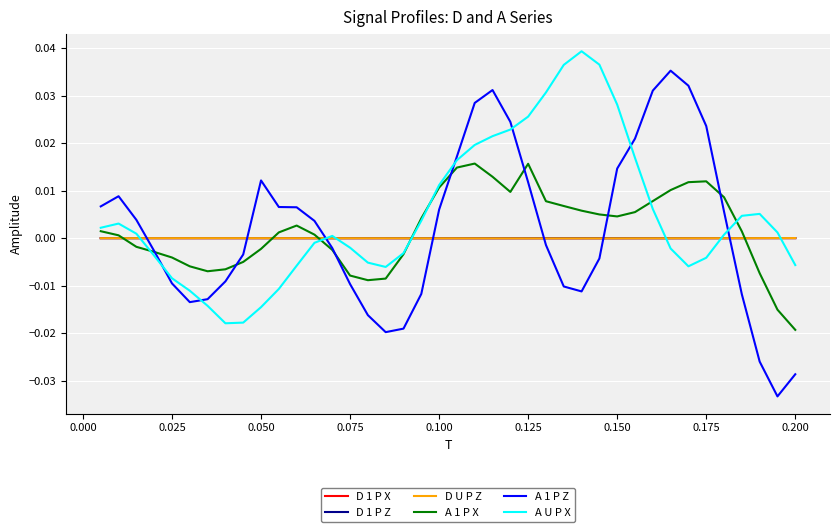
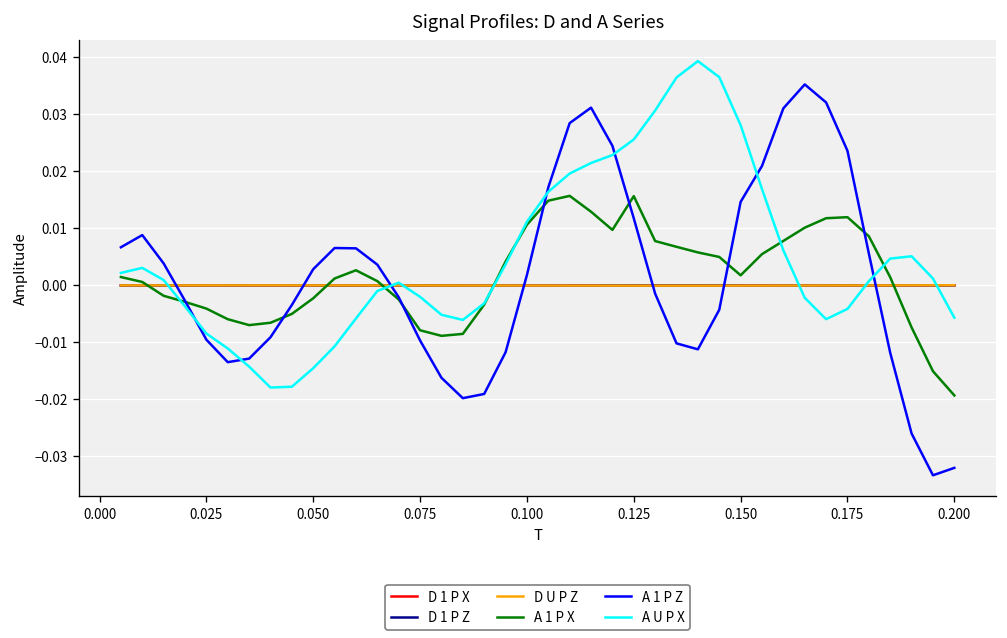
  {
    "D U P Z": {
      "0.025": 0.000,
      "0.050": 0.000,
      "0.075": 0.000,
      "0.100": 0.000,
      "0.125": 0.000,
      "0.150": 0.000,
      "0.175": 0.000,
      "0.200": 0.000
    },
    "A 1 P X": {
      "0.025": -0.004,
      "0.050": -0.002,
      "0.075": -0.008,
      "0.125": 0.016,
-     "0.150": 0.005,
+     "0.150": 0.002,
      "0.175": 0.012,
      "0.200": -0.019
    },
    "A 1 P Z": {
      "0.025": -0.010,
-     "0.050": 0.012,
+     "0.050": 0.003,
      "0.075": -0.010,
-     "0.100": 0.006,
+     "0.100": 0.002,
      "0.125": 0.012,
      "0.150": 0.015,
      "0.175": 0.024,
-     "0.200": -0.029
+     "0.200": -0.032
    },
    "A U P X": {
      "0.025": -0.008,
      "0.050": -0.015,
      "0.075": -0.002,
      "0.125": 0.026,
      "0.150": 0.028,
      "0.175": -0.004,
      "0.200": -0.006
    }
  }
